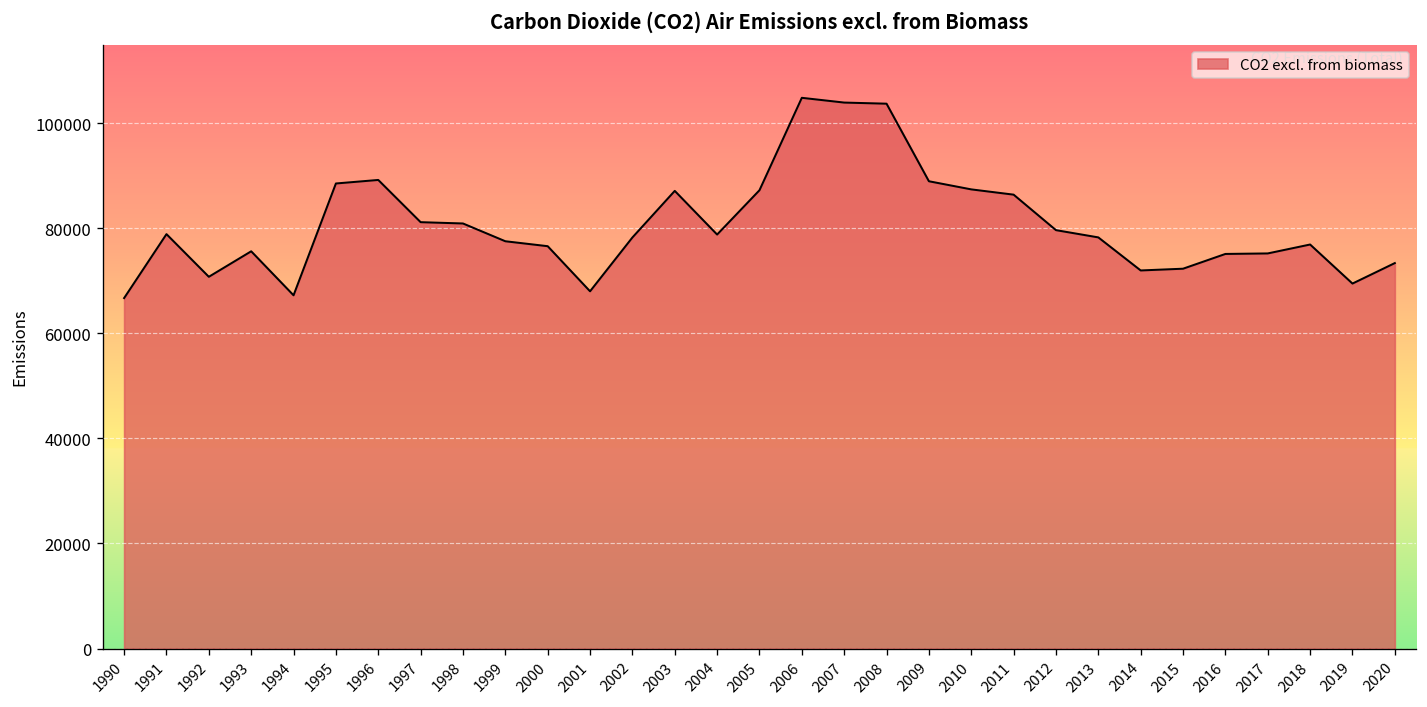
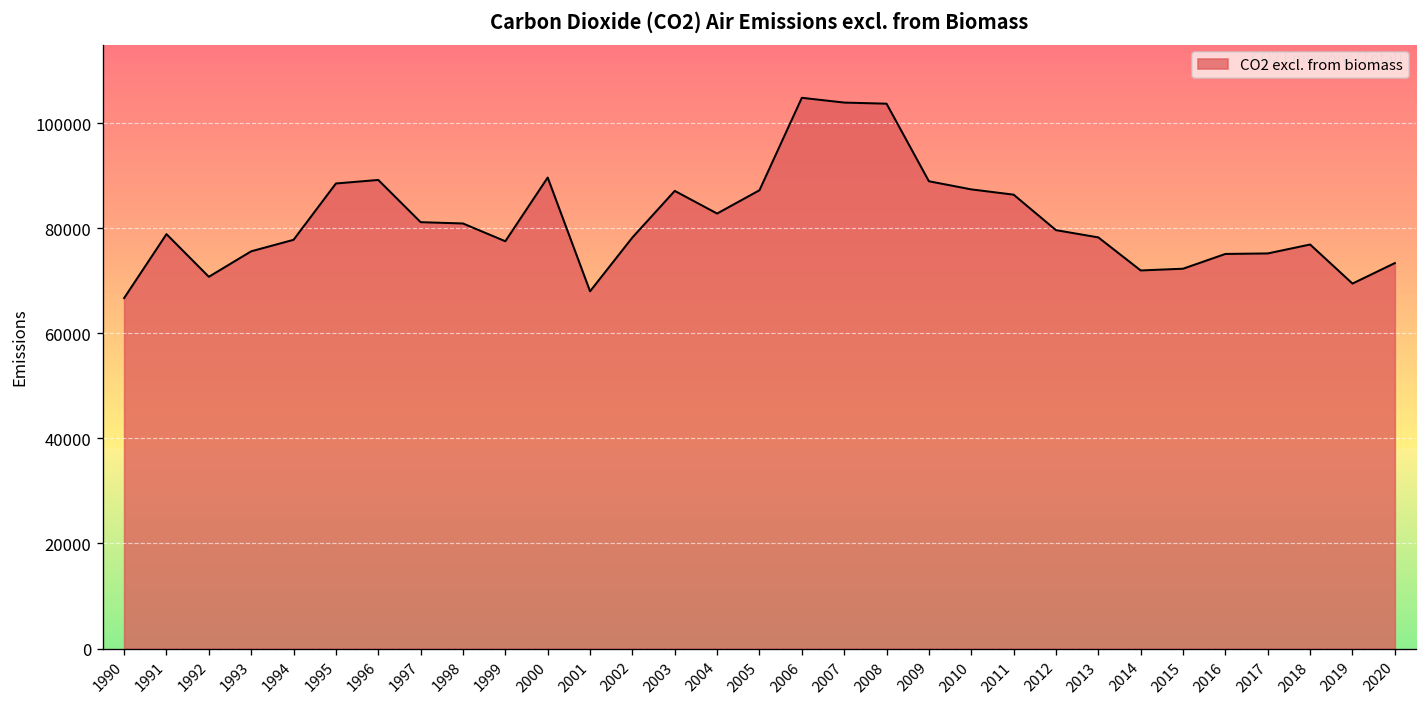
  {
    "1990": 67000,
    "1991": 79000,
    "1992": 71000,
    "1993": 76000,
-   "1994": 67000,
+   "1994": 78000,
    "1995": 89000,
    "1996": 89000,
    "1997": 81000,
    "1998": 81000,
    "1999": 78000,
-   "2000": 77000,
+   "2000": 90000,
    "2001": 68000,
    "2002": 78000,
    "2003": 87000,
-   "2004": 79000,
+   "2004": 83000,
    "2005": 87000,
    "2006": 105000,
    "2007": 104000,
    "2008": 104000,
    "2009": 89000,
    "2010": 87000,
    "2011": 86000,
    "2012": 80000,
    "2013": 78000,
    "2014": 72000,
    "2015": 72000,
    "2016": 75000,
    "2017": 75000,
    "2018": 77000,
    "2019": 69000,
    "2020": 73000
  }
